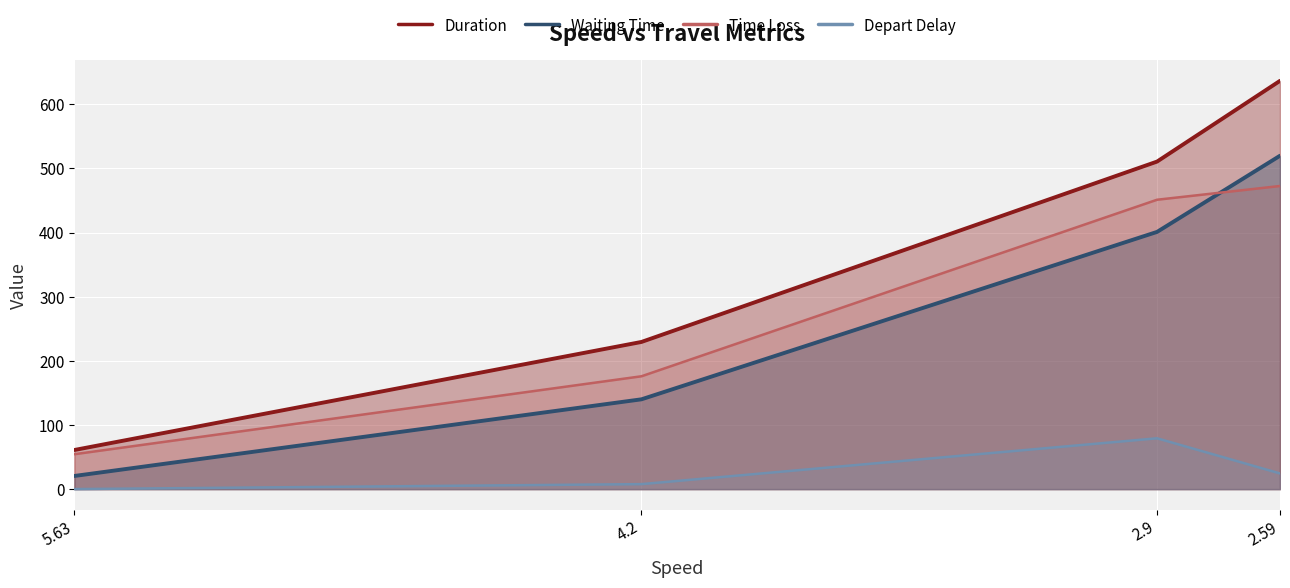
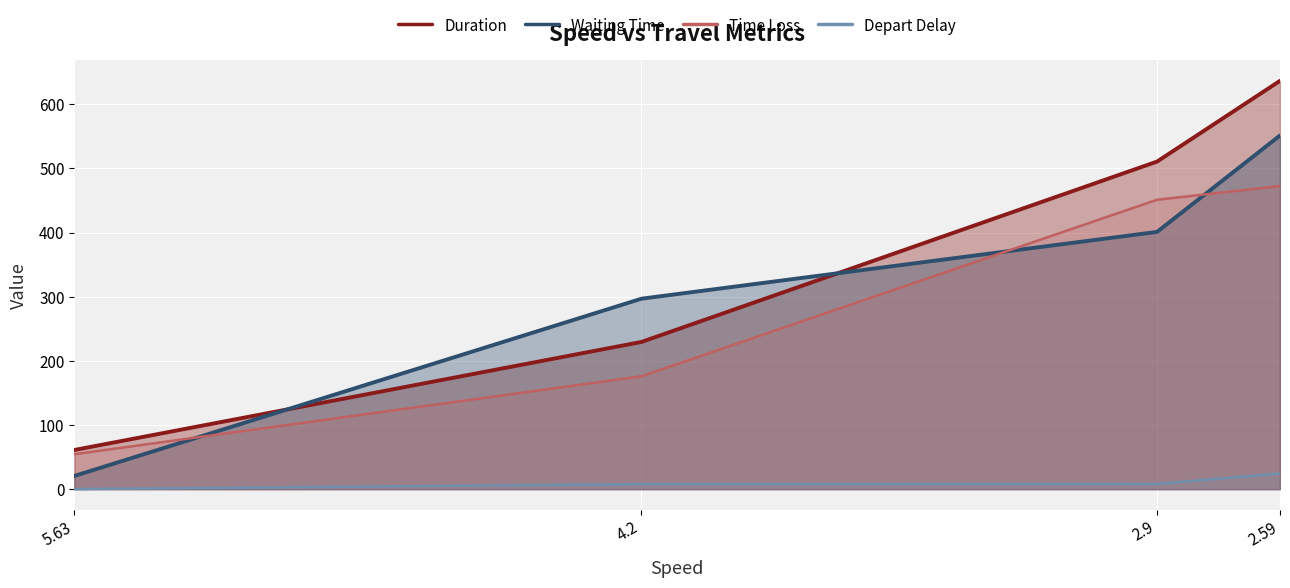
  {
    "Duration": {
      "5.63": 60,
      "4.2": 230,
      "2.9": 510,
      "2.59": 640
    },
    "Waiting Time": {
      "5.63": 20,
-     "4.2": 140,
+     "4.2": 300,
      "2.9": 400,
-     "2.59": 520
+     "2.59": 550
    },
    "Time Loss": {
      "5.63": 50,
      "4.2": 180,
      "2.9": 450,
      "2.59": 470
    },
    "Depart Delay": {
      "5.63": 0,
      "4.2": 10,
-     "2.9": 80,
+     "2.9": 10,
      "2.59": 20
    }
  }
